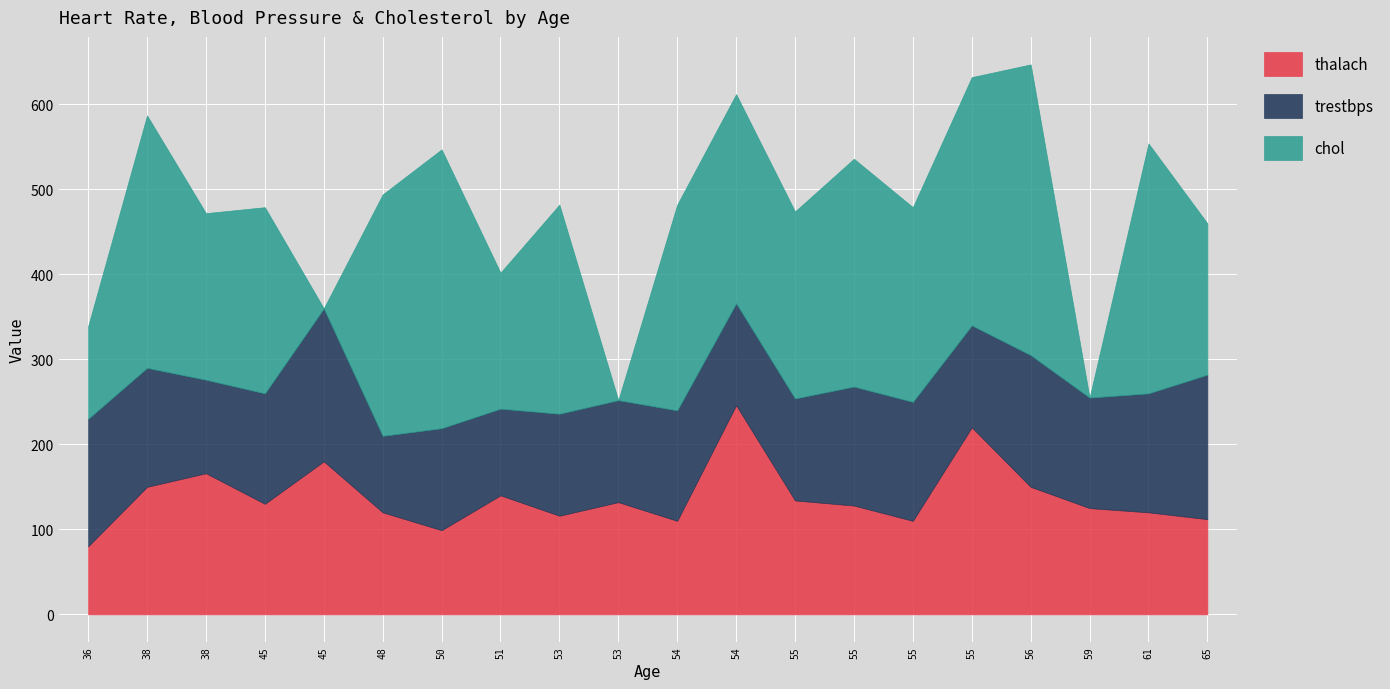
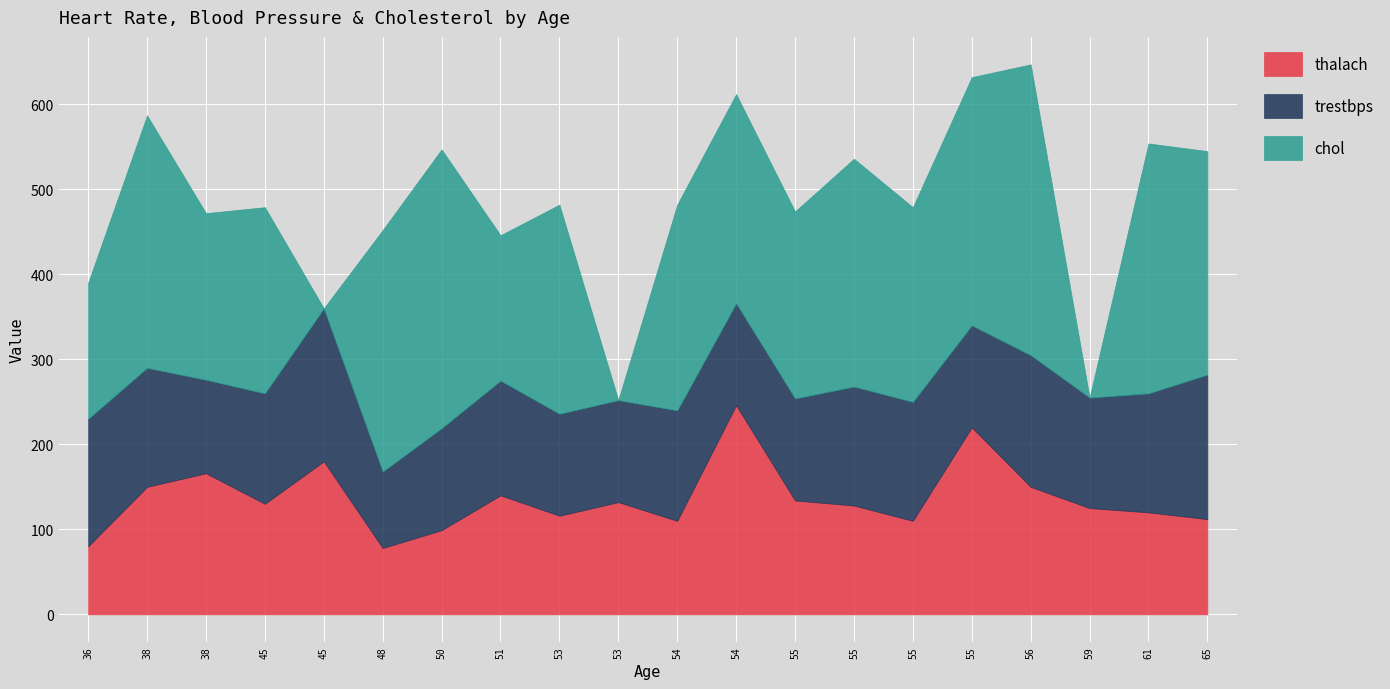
  {
    "thalach": {
      "36": 80,
-     "48": 120,
+     "48": 80,
      "50": 100,
      "51": 140,
      "56": 150,
      "59": 130,
      "61": 120,
      "65": 110
    },
    "trestbps": {
      "36": 150,
      "48": 90,
      "50": 120,
-     "51": 100,
+     "51": 140,
      "56": 160,
      "61": 140,
      "65": 170
    },
    "chol": {
-     "36": 110,
+     "36": 160,
      "48": 280,
      "50": 330,
-     "51": 160,
+     "51": 170,
      "56": 340,
      "61": 290,
-     "65": 180
+     "65": 260
    }
  }
